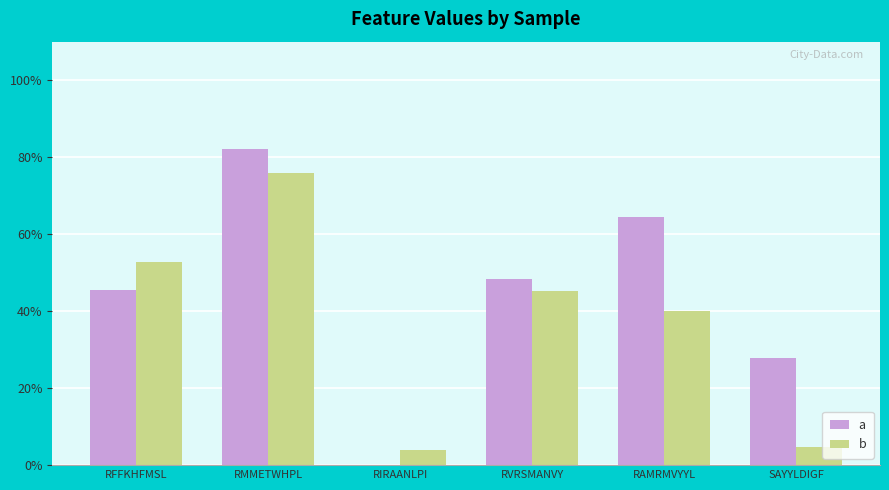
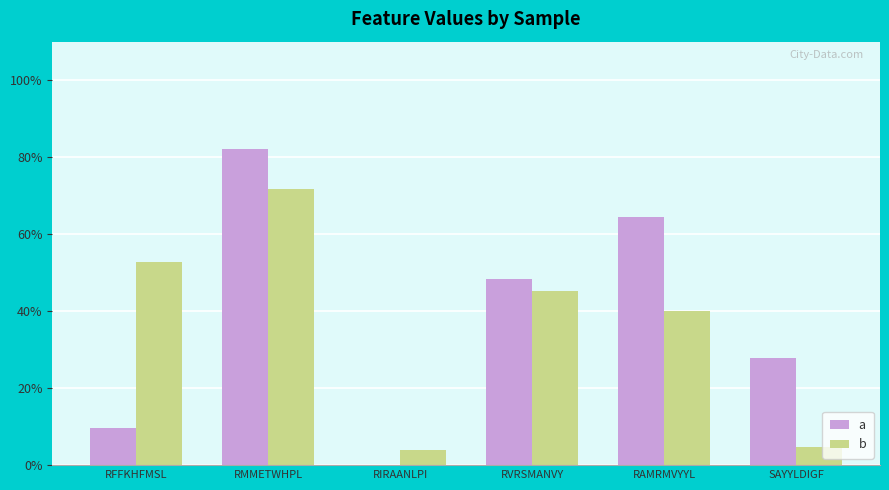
  {
    "a": {
-     "RFFKHFMSL": "46%",
+     "RFFKHFMSL": "10%",
      "RMMETWHPL": "82%",
      "RIRAANLPI": "0%",
      "RVRSMANVY": "48%",
      "RAMRMVYYL": "64%",
      "SAYYLDIGF": "28%"
    },
    "b": {
      "RFFKHFMSL": "53%",
-     "RMMETWHPL": "76%",
+     "RMMETWHPL": "72%",
      "RIRAANLPI": "4%",
      "RVRSMANVY": "45%",
      "RAMRMVYYL": "40%",
      "SAYYLDIGF": "5%"
    }
  }
